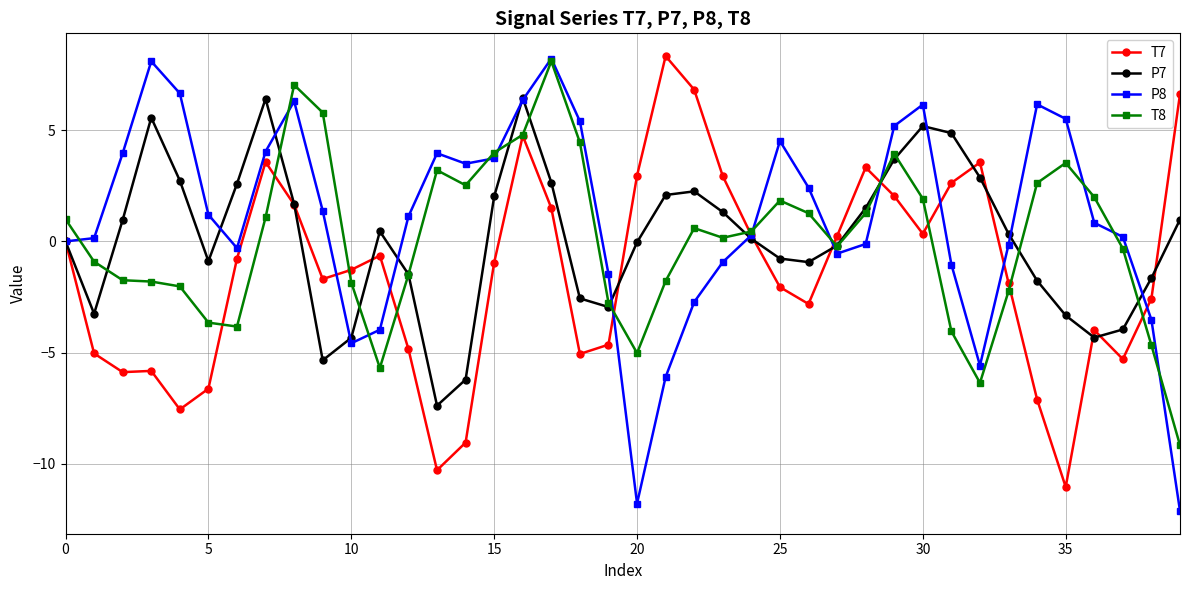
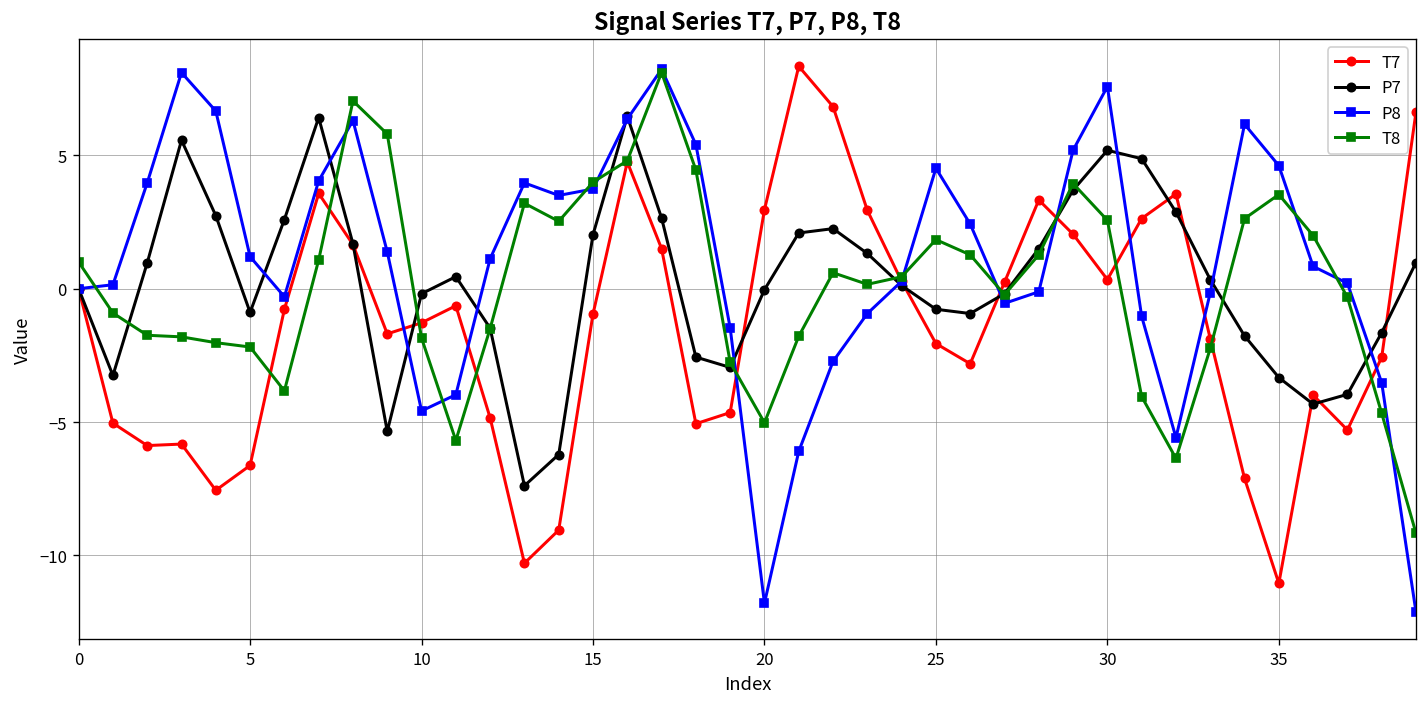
  {
    "T7": {
      "5": -6.6,
      "10": -1.3,
      "15": -1.0,
      "20": 3.0,
      "25": -2.1,
      "30": 0.3,
      "35": -11.0
    },
    "P7": {
      "5": -0.9,
-     "10": -4.3,
+     "10": -0.2,
      "15": 2.0,
      "20": 0.0,
      "25": -0.8,
      "30": 5.2,
      "35": -3.3
    },
    "P8": {
      "5": 1.2,
      "10": -4.6,
      "15": 3.7,
      "20": -11.8,
      "25": 4.5,
-     "30": 6.2,
-     "35": 5.5
+     "30": 7.6,
+     "35": 4.6
    },
    "T8": {
      "0": 1.0,
-     "5": -3.7,
+     "5": -2.2,
      "10": -1.9,
      "15": 4.0,
      "20": -5.0,
      "25": 1.8,
-     "30": 1.9,
+     "30": 2.6,
      "35": 3.5
    }
  }
